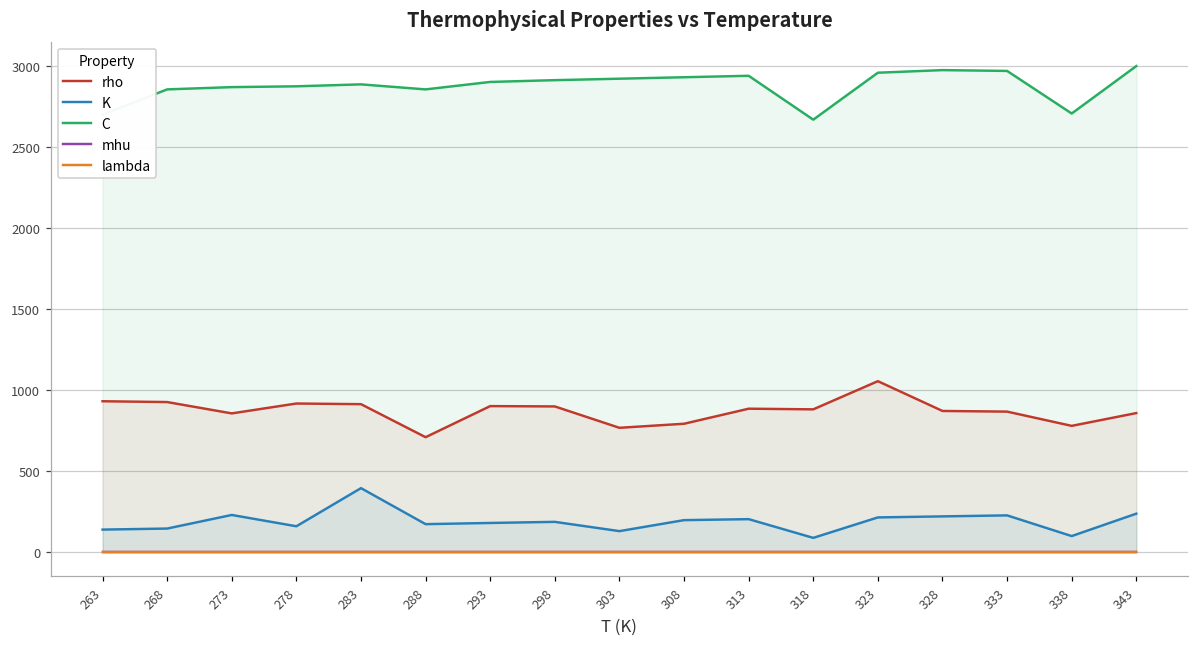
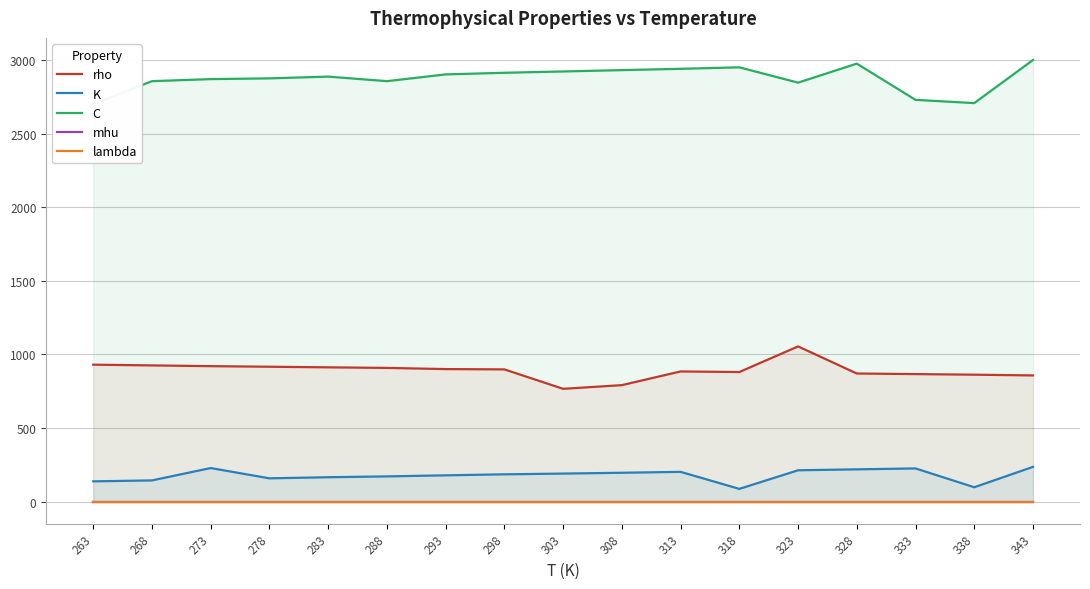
  {
    "rho": {
      "263": 930,
      "268": 930,
-     "273": 860,
+     "273": 920,
      "278": 920,
      "283": 910,
-     "288": 710,
+     "288": 910,
      "293": 900,
      "298": 900,
      "303": 770,
      "308": 790,
      "313": 880,
      "318": 880,
      "323": 1050,
      "328": 870,
      "333": 870,
-     "338": 780,
+     "338": 860,
      "343": 860
    },
    "K": {
      "263": 140,
      "268": 140,
      "273": 230,
      "278": 160,
-     "283": 390,
+     "283": 170,
      "288": 170,
      "293": 180,
      "298": 190,
-     "303": 130,
+     "303": 190,
      "308": 200,
      "313": 200,
      "318": 90,
      "323": 210,
      "328": 220,
      "333": 230,
      "338": 100,
      "343": 240
    },
    "C": {
      "268": 2860,
      "273": 2870,
      "278": 2880,
      "283": 2890,
      "288": 2860,
      "293": 2900,
      "298": 2910,
      "303": 2920,
      "308": 2930,
      "313": 2940,
-     "318": 2670,
-     "323": 2960,
+     "318": 2950,
+     "323": 2850,
      "328": 2980,
-     "333": 2970,
+     "333": 2730,
      "338": 2710,
      "343": 3000
    }
  }
